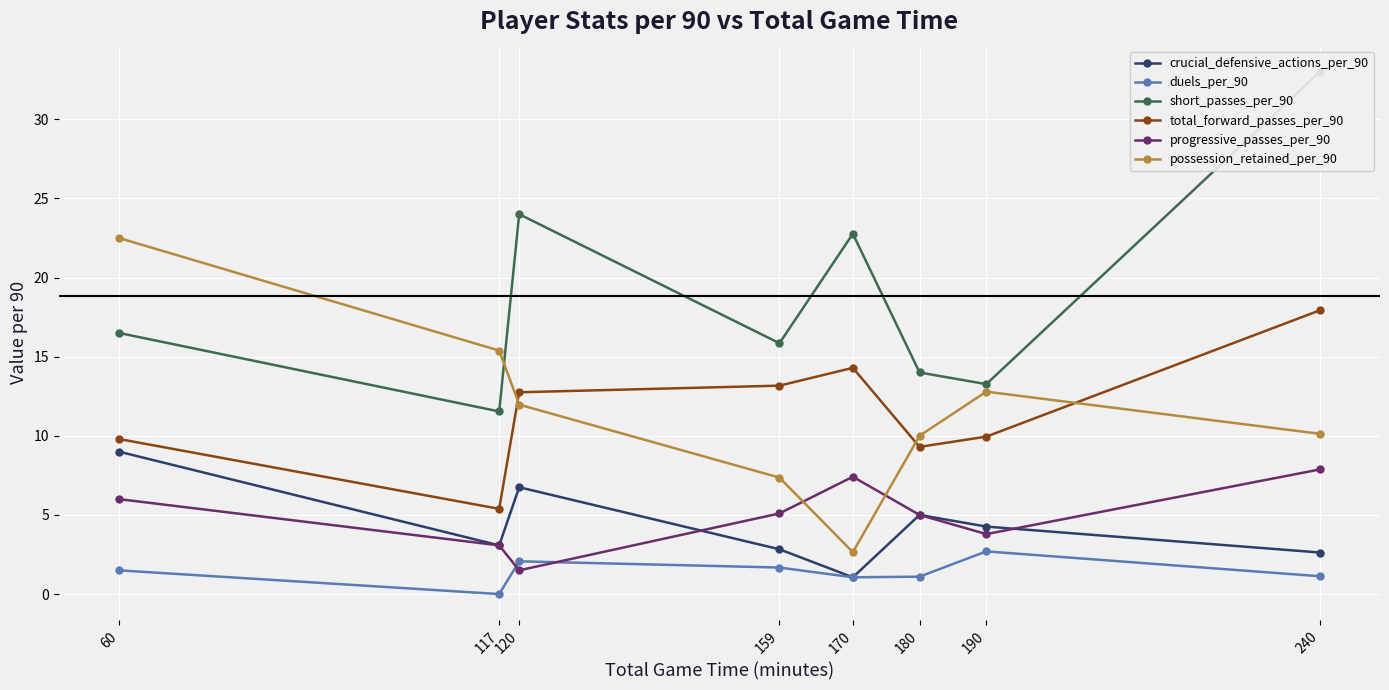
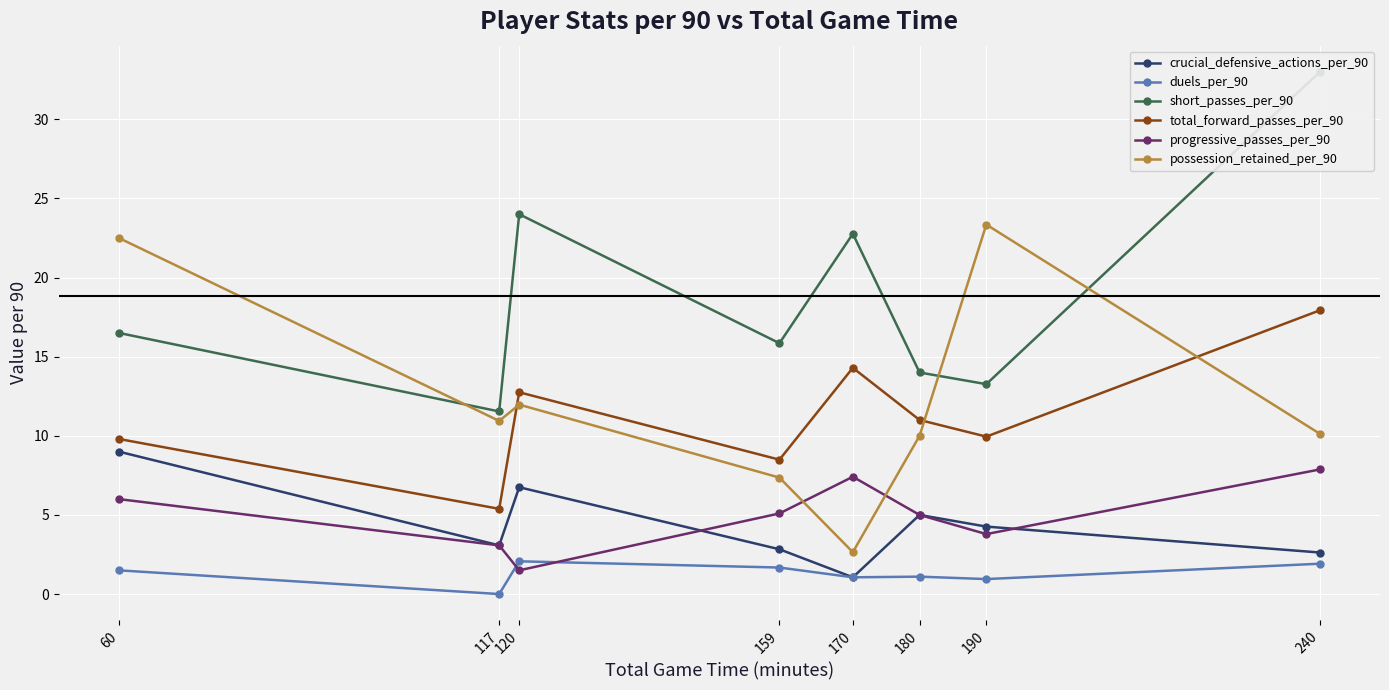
  {
    "duels_per_90": {
      "60": 1.5,
      "117": 0.0,
      "120": 2.1,
      "159": 1.7,
      "180": 1.1,
-     "190": 2.7,
-     "240": 1.1
+     "190": 0.9,
+     "240": 1.9
    },
    "total_forward_passes_per_90": {
      "60": 9.8,
      "117": 5.4,
      "120": 12.8,
-     "159": 13.2,
+     "159": 8.5,
      "170": 14.3,
-     "180": 9.3,
+     "180": 11.0,
      "190": 9.9,
      "240": 17.9
    },
    "progressive_passes_per_90": {
      "60": 6.0,
      "120": 1.5,
      "159": 5.1,
      "170": 7.4,
      "190": 3.8,
      "240": 7.9
    },
    "possession_retained_per_90": {
      "60": 22.5,
-     "117": 15.4,
+     "117": 10.9,
      "120": 12.0,
      "159": 7.4,
      "170": 2.6,
      "180": 10.0,
-     "190": 12.8,
+     "190": 23.3,
      "240": 10.1
    }
  }
